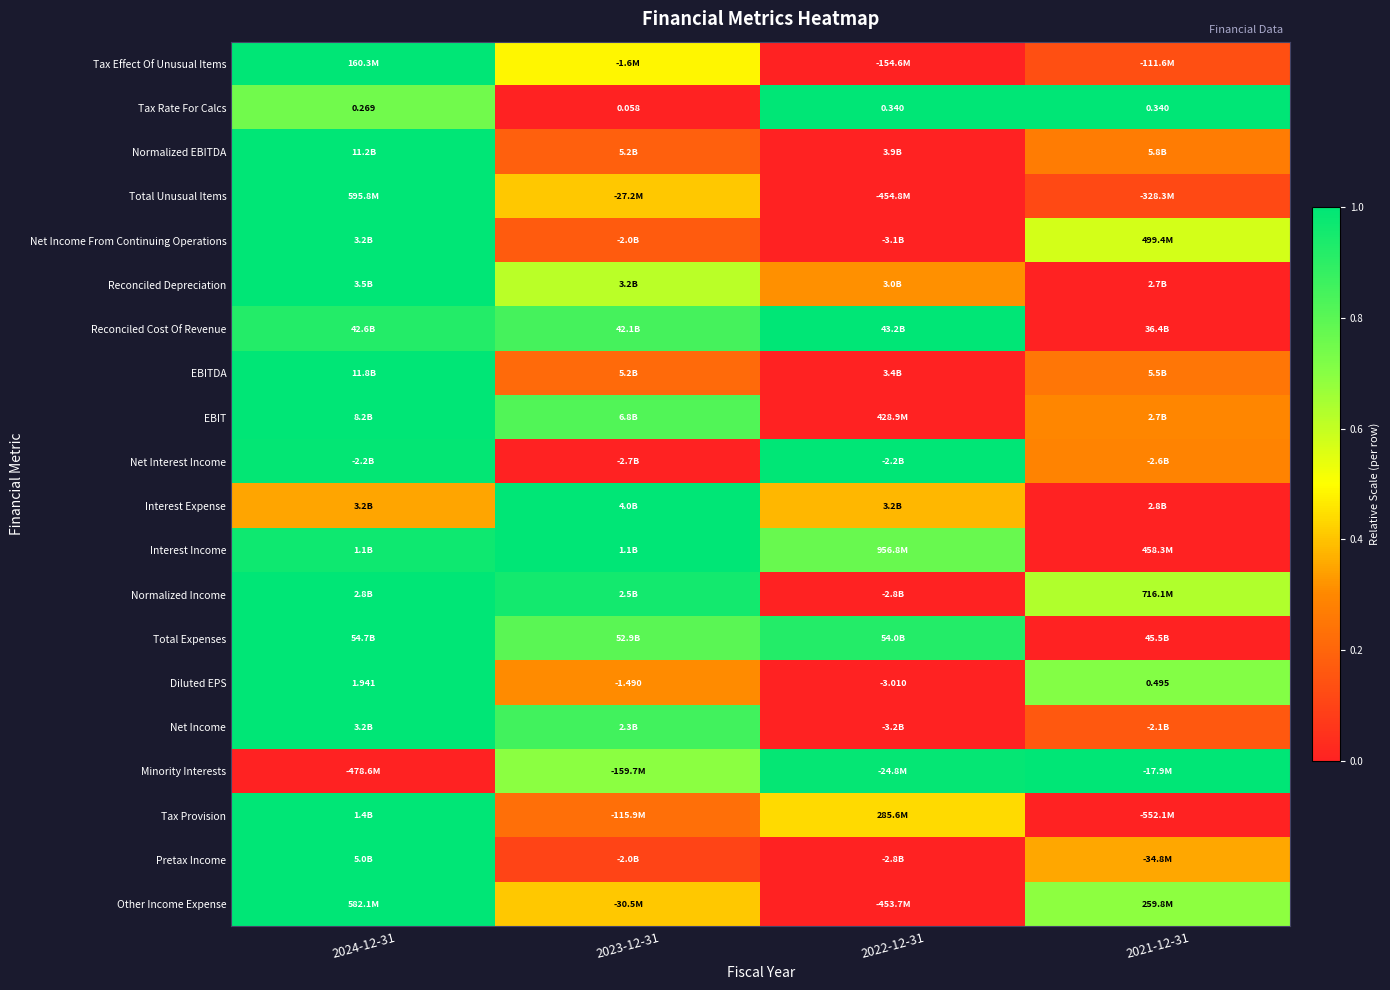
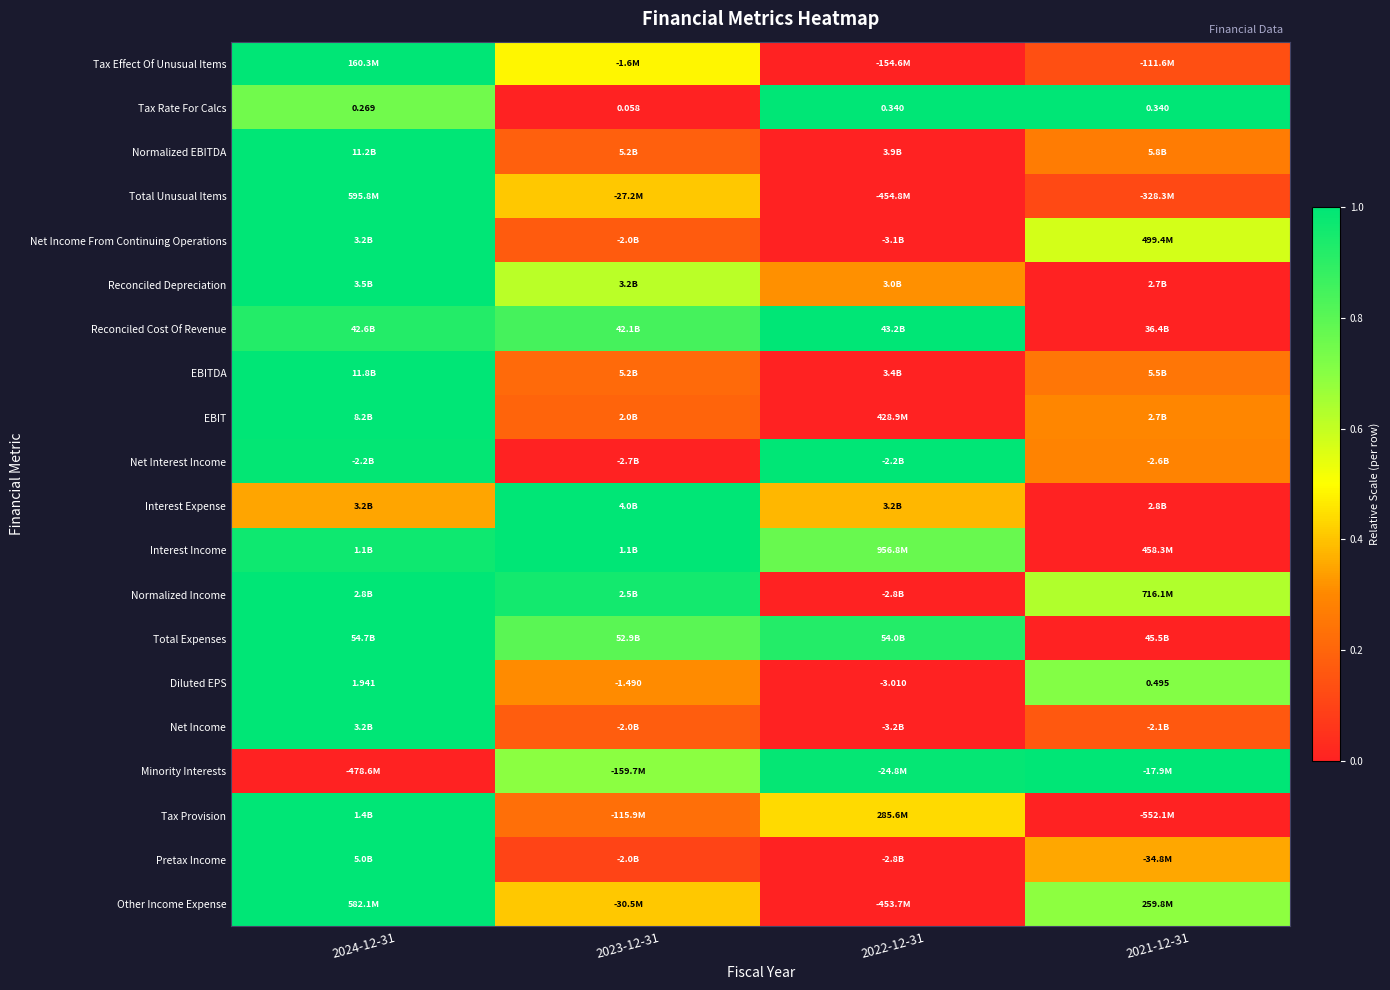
  {
    "Tax Effect Of Unusual Items": {
      "2024-12-31": "160.3M",
      "2023-12-31": "-1.6M",
      "2022-12-31": "-154.6M",
      "2021-12-31": "-111.6M"
    },
    "Tax Rate For Calcs": {
      "2024-12-31": "0.269",
      "2023-12-31": "0.058",
      "2022-12-31": "0.340",
      "2021-12-31": "0.340"
    },
    "Normalized EBITDA": {
      "2024-12-31": "11.2B",
      "2023-12-31": "5.2B",
      "2022-12-31": "3.9B",
      "2021-12-31": "5.8B"
    },
    "Total Unusual Items": {
      "2024-12-31": "595.8M",
      "2023-12-31": "-27.2M",
      "2022-12-31": "-454.8M",
      "2021-12-31": "-328.3M"
    },
    "Net Income From Continuing Operations": {
      "2024-12-31": "3.2B",
      "2023-12-31": "-2.0B",
      "2022-12-31": "-3.1B",
      "2021-12-31": "499.4M"
    },
    "Reconciled Depreciation": {
      "2024-12-31": "3.5B",
      "2023-12-31": "3.2B",
      "2022-12-31": "3.0B",
      "2021-12-31": "2.7B"
    },
    "Reconciled Cost Of Revenue": {
      "2024-12-31": "42.6B",
      "2023-12-31": "42.1B",
      "2022-12-31": "43.2B",
      "2021-12-31": "36.4B"
    },
    "EBITDA": {
      "2024-12-31": "11.8B",
      "2023-12-31": "5.2B",
      "2022-12-31": "3.4B",
      "2021-12-31": "5.5B"
    },
    "EBIT": {
      "2024-12-31": "8.2B",
-     "2023-12-31": "6.8B",
+     "2023-12-31": "2.0B",
      "2022-12-31": "428.9M",
      "2021-12-31": "2.7B"
    },
    "Net Interest Income": {
      "2024-12-31": "-2.2B",
      "2023-12-31": "-2.7B",
      "2022-12-31": "-2.2B",
      "2021-12-31": "-2.6B"
    },
    "Interest Expense": {
      "2024-12-31": "3.2B",
      "2023-12-31": "4.0B",
      "2022-12-31": "3.2B",
      "2021-12-31": "2.8B"
    },
    "Interest Income": {
      "2024-12-31": "1.1B",
      "2023-12-31": "1.1B",
      "2022-12-31": "956.8M",
      "2021-12-31": "458.3M"
    },
    "Normalized Income": {
      "2024-12-31": "2.8B",
      "2023-12-31": "2.5B",
      "2022-12-31": "-2.8B",
      "2021-12-31": "716.1M"
    },
    "Total Expenses": {
      "2024-12-31": "54.7B",
      "2023-12-31": "52.9B",
      "2022-12-31": "54.0B",
      "2021-12-31": "45.5B"
    },
    "Diluted EPS": {
      "2024-12-31": "1.941",
      "2023-12-31": "-1.490",
      "2022-12-31": "-3.010",
      "2021-12-31": "0.495"
    },
    "Net Income": {
      "2024-12-31": "3.2B",
-     "2023-12-31": "2.3B",
+     "2023-12-31": "-2.0B",
      "2022-12-31": "-3.2B",
      "2021-12-31": "-2.1B"
    },
    "Minority Interests": {
      "2024-12-31": "-478.6M",
      "2023-12-31": "-159.7M",
      "2022-12-31": "-24.8M",
      "2021-12-31": "-17.9M"
    },
    "Tax Provision": {
      "2024-12-31": "1.4B",
      "2023-12-31": "-115.9M",
      "2022-12-31": "285.6M",
      "2021-12-31": "-552.1M"
    },
    "Pretax Income": {
      "2024-12-31": "5.0B",
      "2023-12-31": "-2.0B",
      "2022-12-31": "-2.8B",
      "2021-12-31": "-34.8M"
    },
    "Other Income Expense": {
      "2024-12-31": "582.1M",
      "2023-12-31": "-30.5M",
      "2022-12-31": "-453.7M",
      "2021-12-31": "259.8M"
    }
  }
